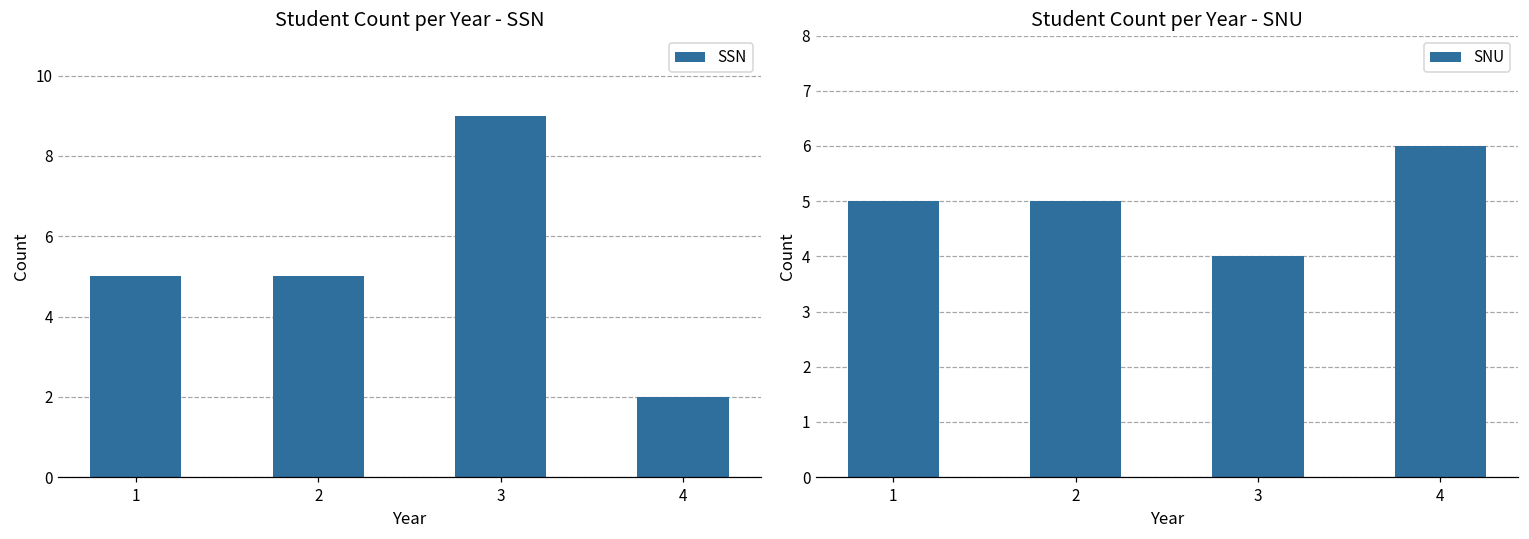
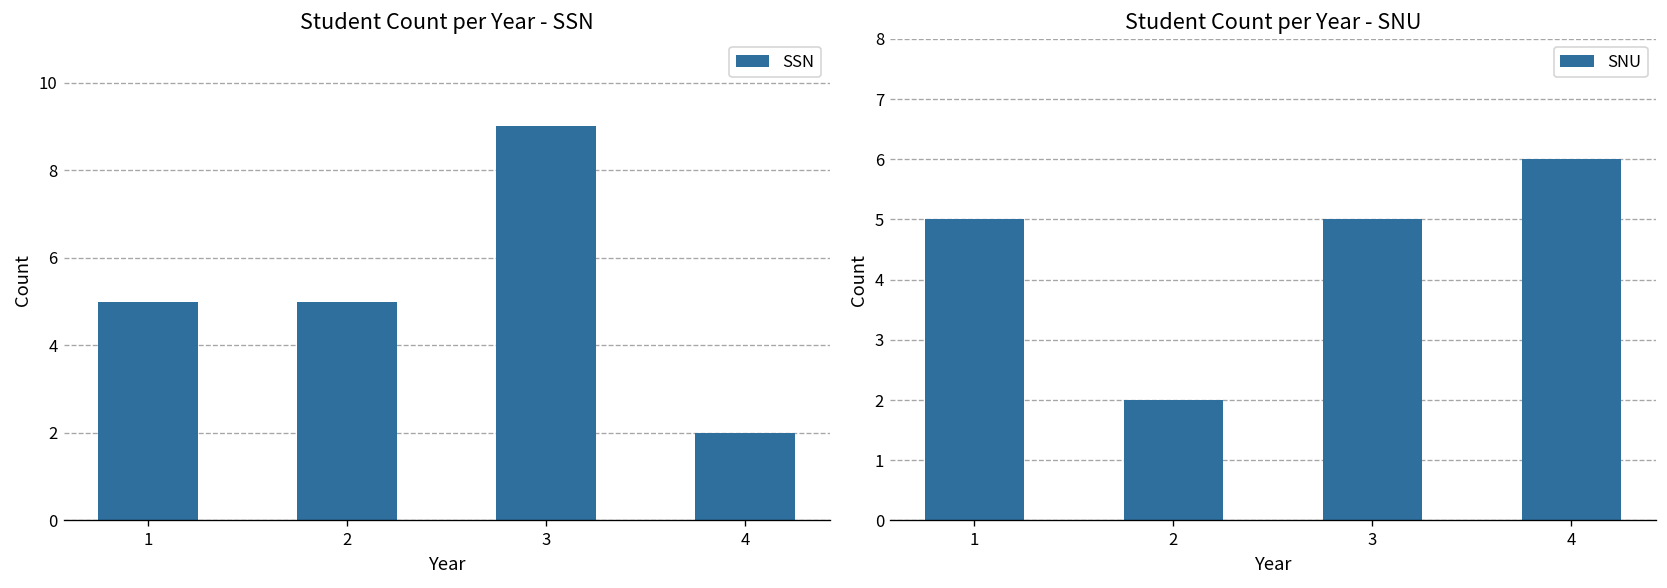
  {
    "Student Count per Year - SSN": {
      "1": 5.0,
      "2": 5.0,
      "3": 9.0,
      "4": 2.0
    },
    "Student Count per Year - SNU": {
      "1": 5,
-     "2": 5,
-     "3": 4,
+     "2": 2,
+     "3": 5,
      "4": 6
    }
  }
